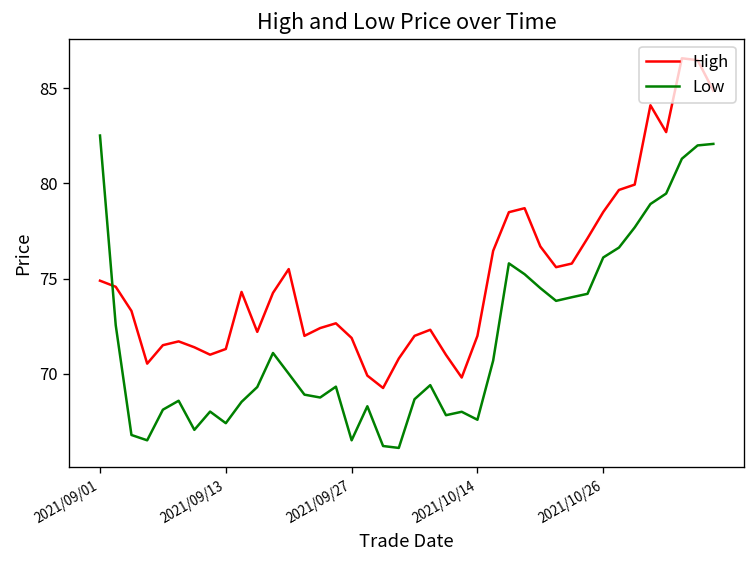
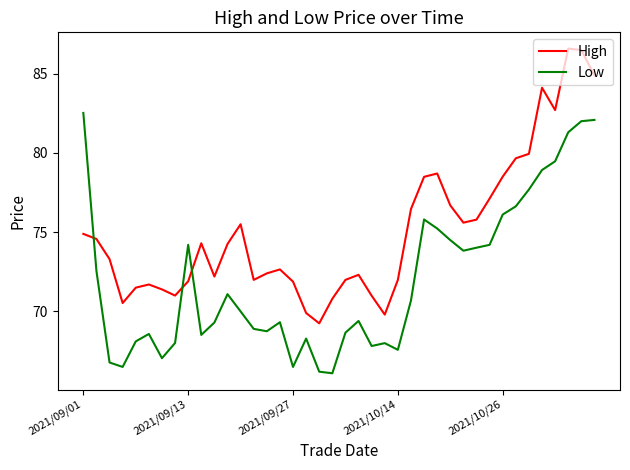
  {
    "High": {
      "2021/09/01": 74.9,
-     "2021/09/13": 71.3,
+     "2021/09/13": 71.9,
      "2021/09/27": 71.9,
      "2021/10/14": 72.0,
      "2021/10/26": 78.5
    },
    "Low": {
      "2021/09/01": 82.5,
-     "2021/09/13": 67.4,
+     "2021/09/13": 74.2,
      "2021/09/27": 66.5,
      "2021/10/14": 67.6,
      "2021/10/26": 76.1
    }
  }
